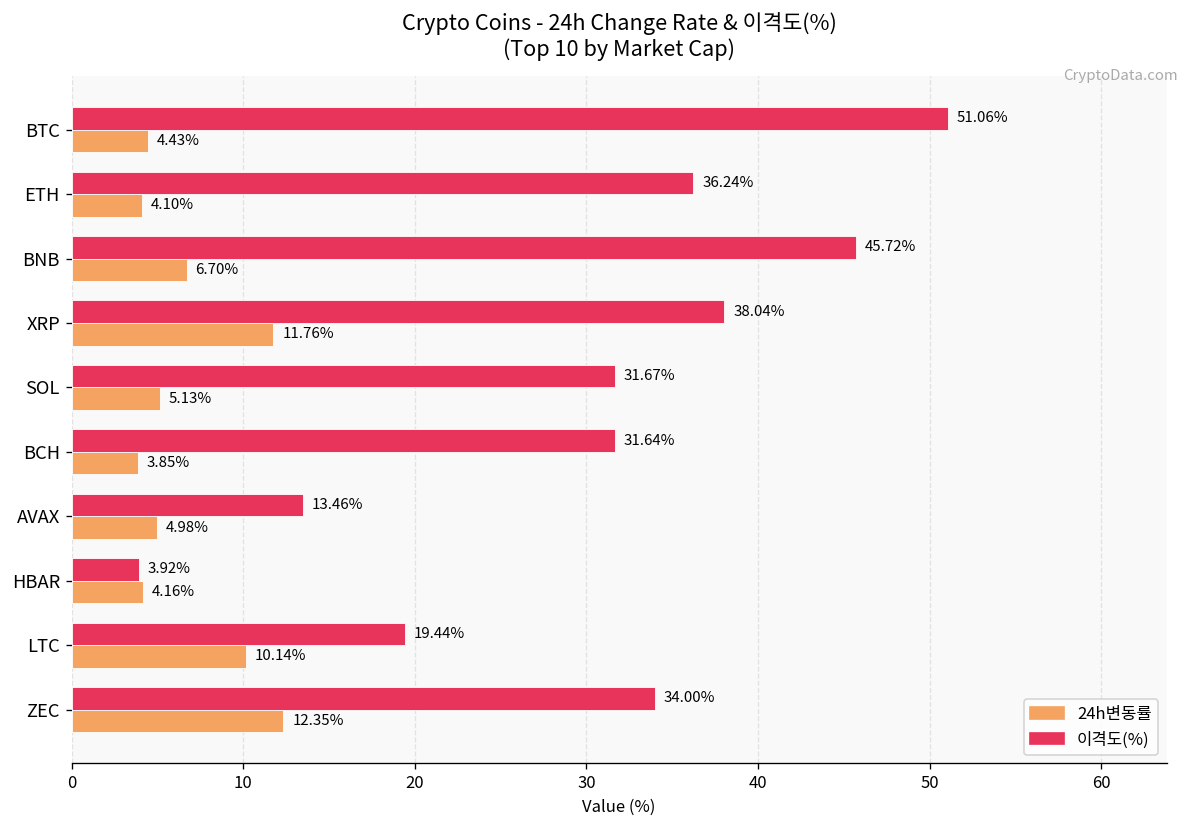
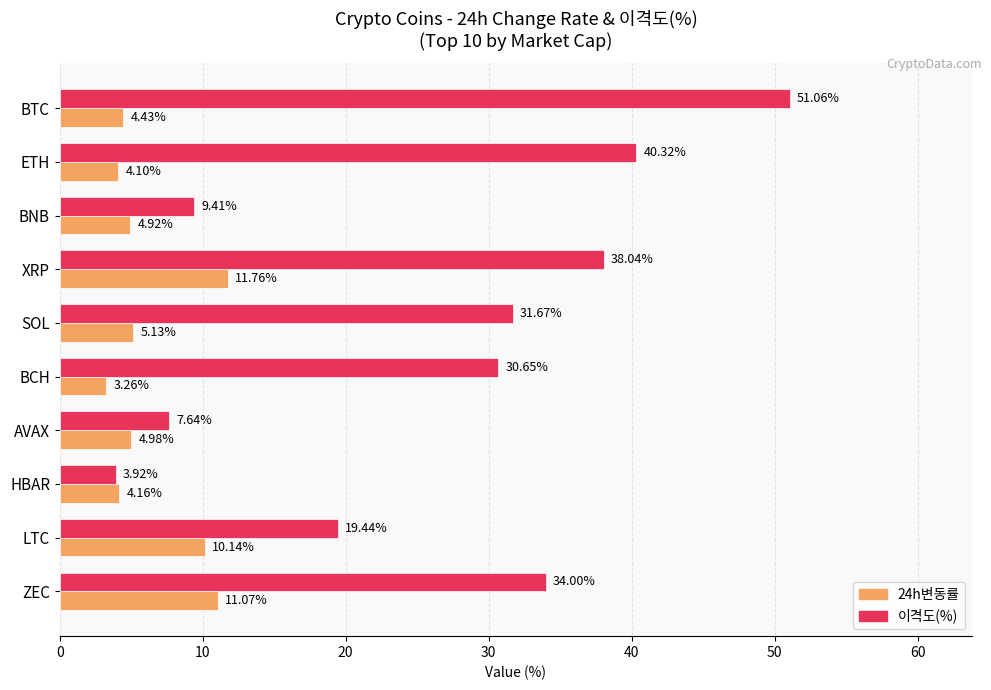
  {
    "24h변동률": {
      "BTC": "4.43%",
      "ETH": "4.10%",
-     "BNB": "6.70%",
+     "BNB": "4.92%",
      "XRP": "11.76%",
      "SOL": "5.13%",
-     "BCH": "3.85%",
+     "BCH": "3.26%",
      "AVAX": "4.98%",
      "HBAR": "4.16%",
      "LTC": "10.14%",
-     "ZEC": "12.35%"
+     "ZEC": "11.07%"
    },
    "이격도(%)": {
      "BTC": "51.06%",
-     "ETH": "36.24%",
-     "BNB": "45.72%",
+     "ETH": "40.32%",
+     "BNB": "9.41%",
      "XRP": "38.04%",
      "SOL": "31.67%",
-     "BCH": "31.64%",
-     "AVAX": "13.46%",
+     "BCH": "30.65%",
+     "AVAX": "7.64%",
      "HBAR": "3.92%",
      "LTC": "19.44%",
      "ZEC": "34.00%"
    }
  }
